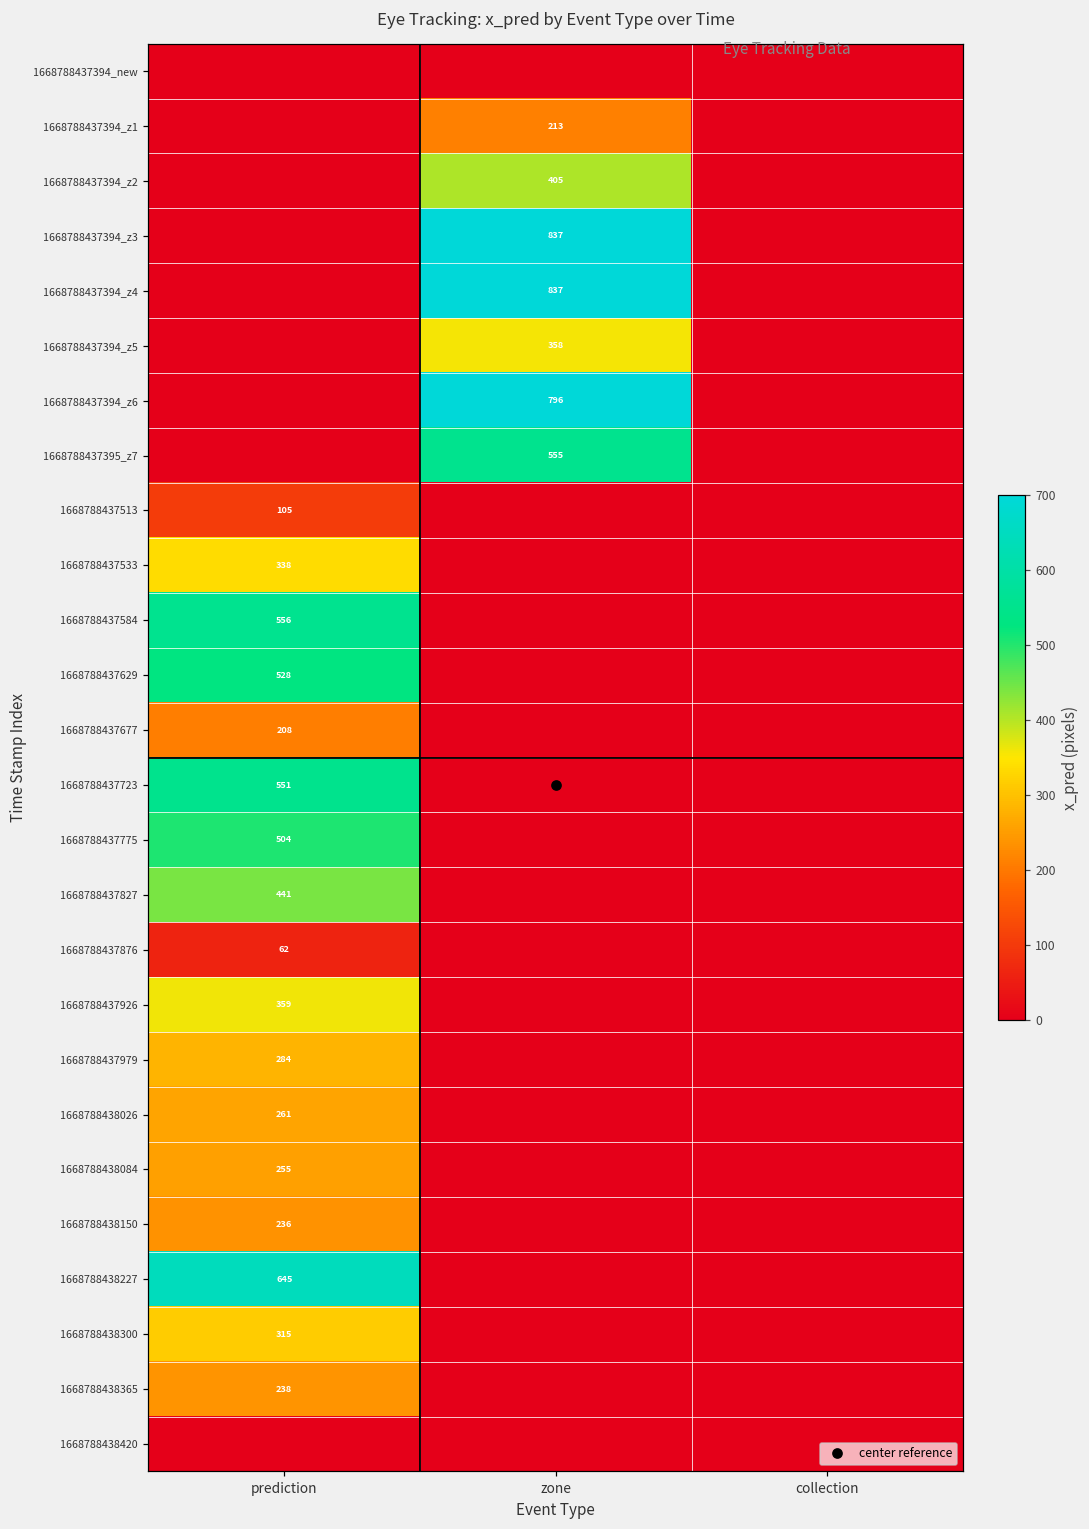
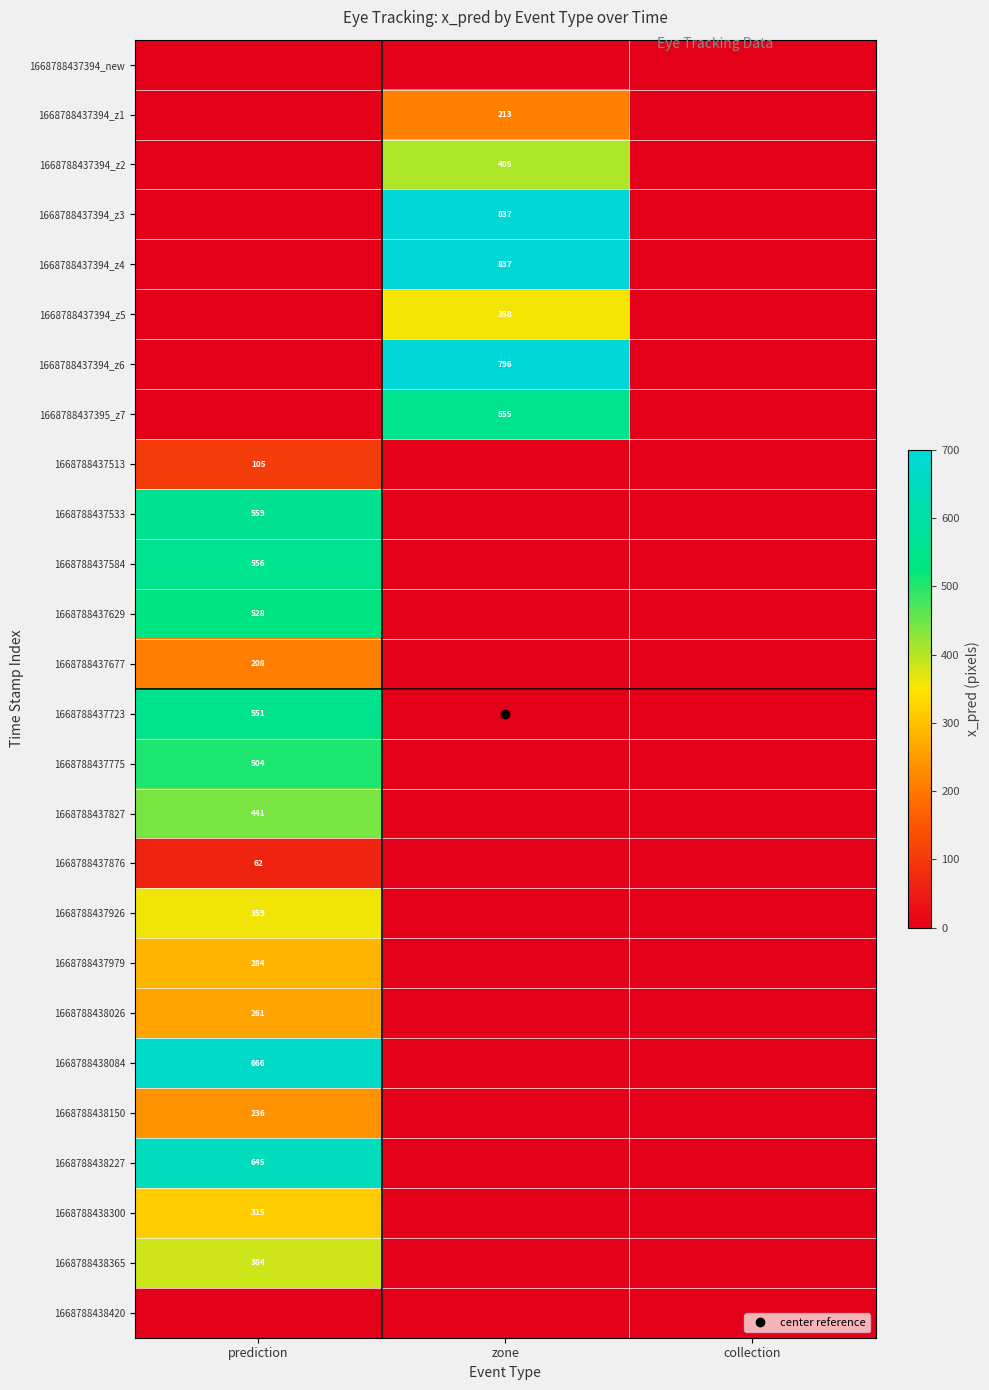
  {
    "1668788437394_z1": {
      "zone": 213
    },
    "1668788437394_z2": {
      "zone": 405
    },
    "1668788437394_z3": {
      "zone": 837
    },
    "1668788437394_z4": {
      "zone": 837
    },
    "1668788437394_z5": {
      "zone": 358
    },
    "1668788437394_z6": {
      "zone": 796
    },
    "1668788437395_z7": {
      "zone": 555
    },
    "1668788437513": {
      "prediction": 105
    },
    "1668788437533": {
-     "prediction": 338
+     "prediction": 559
    },
    "1668788437584": {
      "prediction": 556
    },
    "1668788437629": {
      "prediction": 528
    },
    "1668788437677": {
      "prediction": 208
    },
    "1668788437723": {
      "prediction": 551
    },
    "1668788437775": {
      "prediction": 504
    },
    "1668788437827": {
      "prediction": 441
    },
    "1668788437876": {
      "prediction": 62
    },
    "1668788437926": {
      "prediction": 359
    },
    "1668788437979": {
      "prediction": 284
    },
    "1668788438026": {
      "prediction": 261
    },
    "1668788438084": {
-     "prediction": 255
+     "prediction": 666
    },
    "1668788438150": {
      "prediction": 236
    },
    "1668788438227": {
      "prediction": 645
    },
    "1668788438300": {
      "prediction": 315
    },
    "1668788438365": {
-     "prediction": 238
+     "prediction": 384
    }
  }
